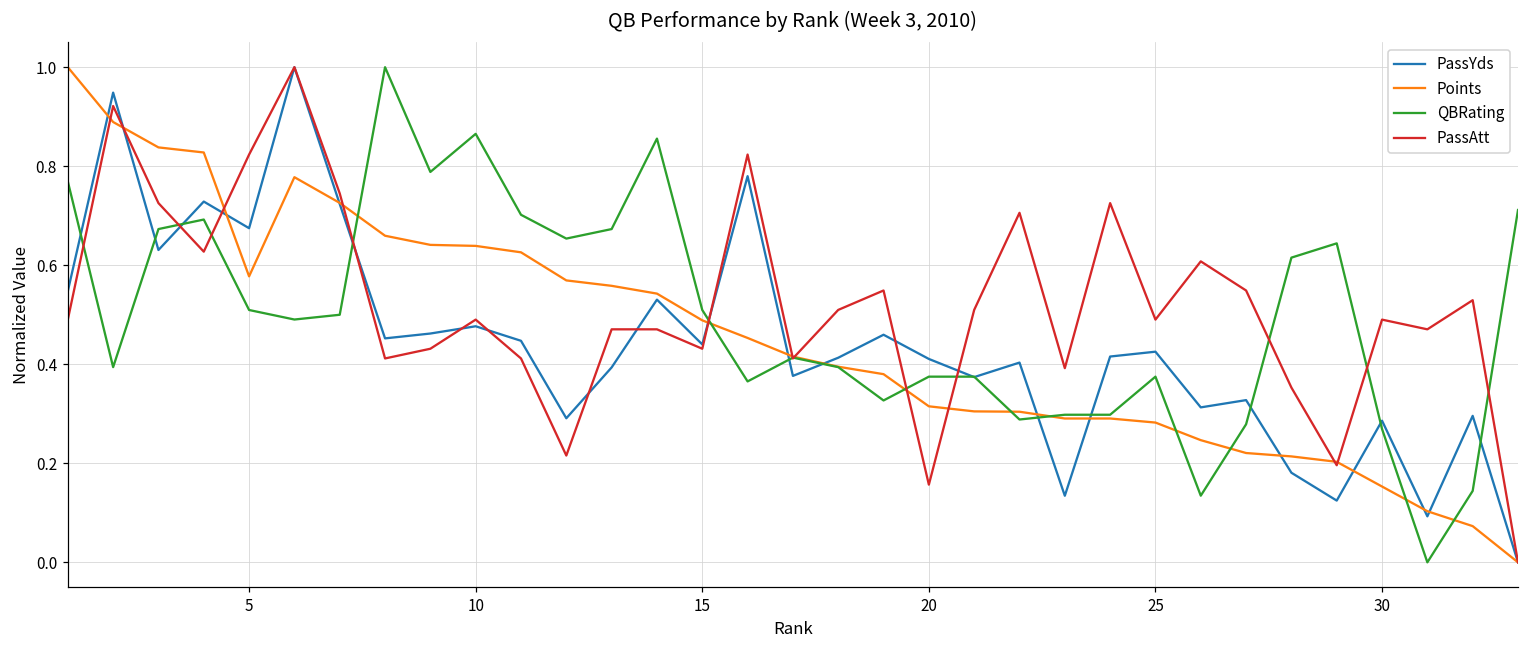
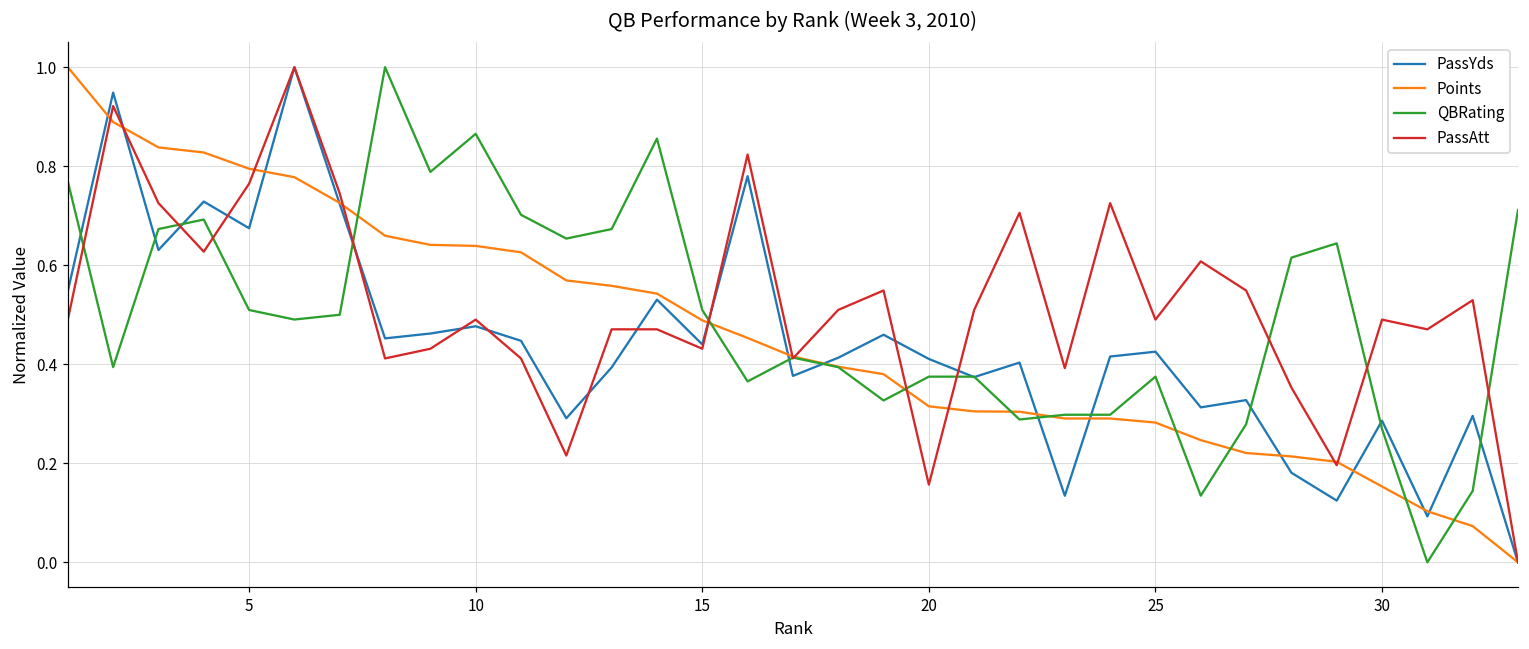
  {
    "PassYds": {
      "5": 0.67,
      "10": 0.48,
      "15": 0.44,
      "20": 0.41,
      "25": 0.43,
      "30": 0.29
    },
    "Points": {
-     "5": 0.58,
+     "5": 0.79,
      "10": 0.64,
      "15": 0.49,
      "20": 0.32,
      "25": 0.28,
      "30": 0.15
    },
    "QBRating": {
      "5": 0.51,
      "10": 0.87,
      "15": 0.51,
      "20": 0.38,
      "25": 0.38,
      "30": 0.27
    },
    "PassAtt": {
-     "5": 0.82,
+     "5": 0.76,
      "10": 0.49,
      "15": 0.43,
      "20": 0.16,
      "25": 0.49,
      "30": 0.49
    }
  }
